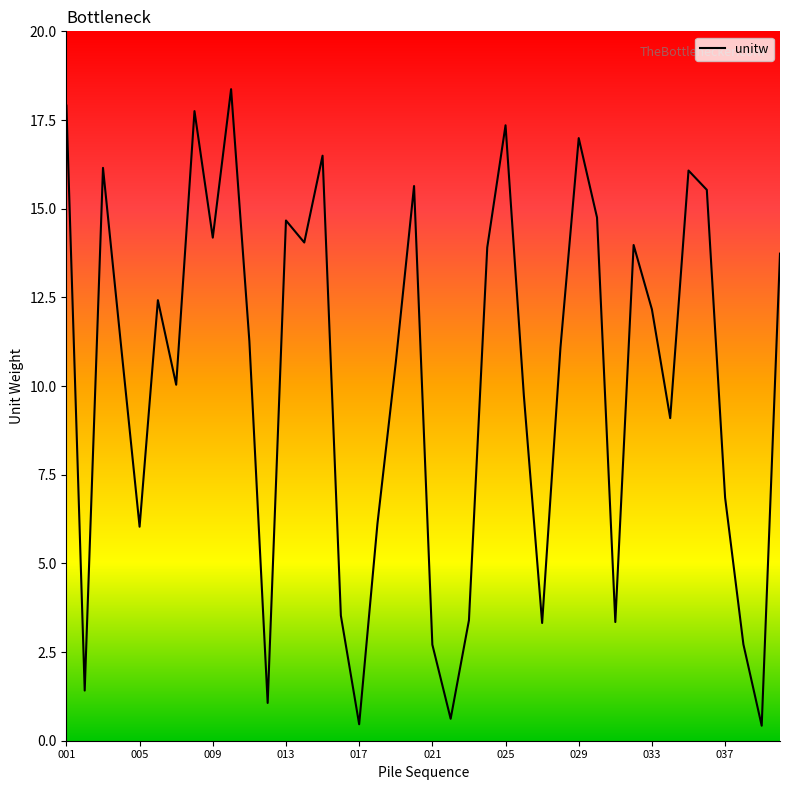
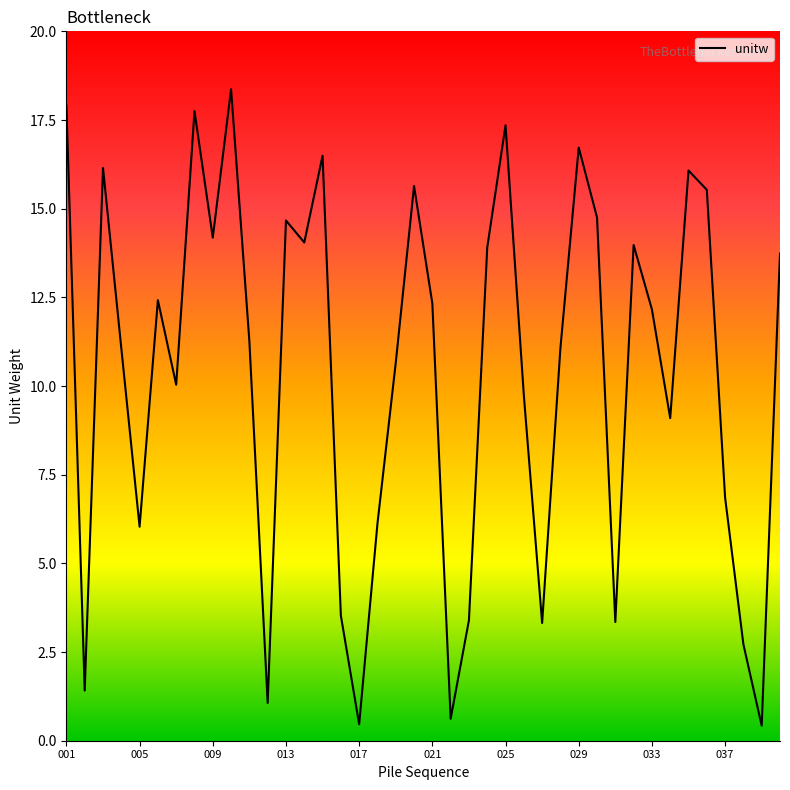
  {
    "001": 17.9,
    "005": 6.0,
    "009": 14.2,
    "013": 14.7,
    "017": 0.5,
-   "021": 2.7,
+   "021": 12.3,
    "025": 17.4,
-   "029": 17.0,
+   "029": 16.7,
    "033": 12.2,
    "037": 6.9
  }
